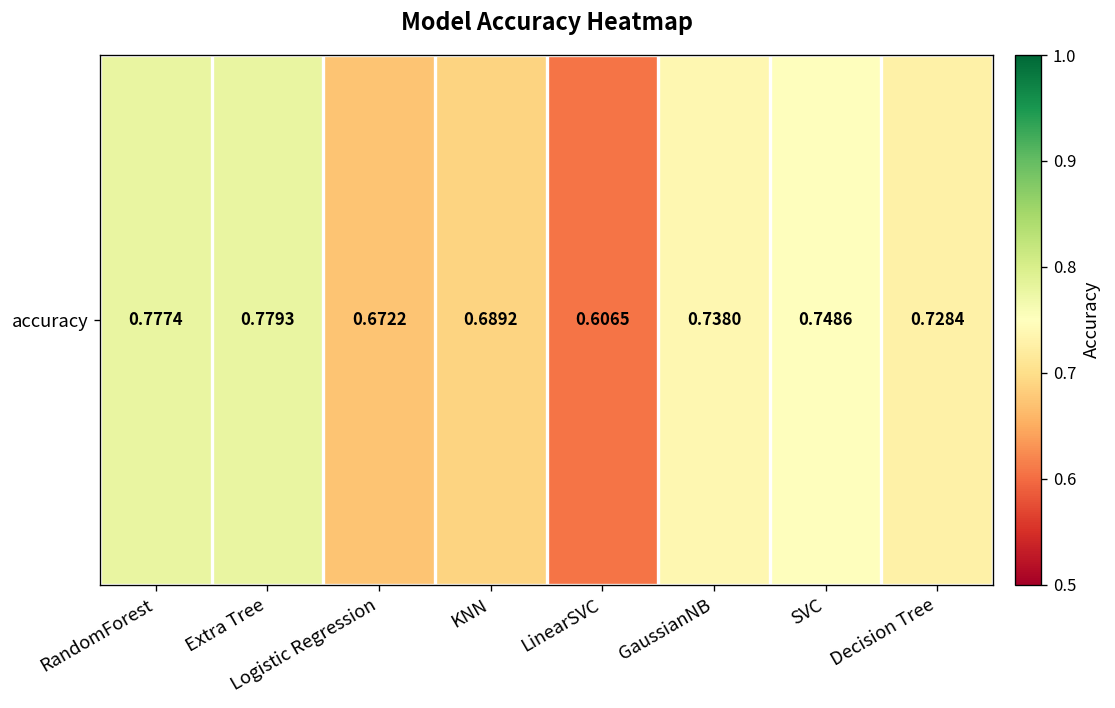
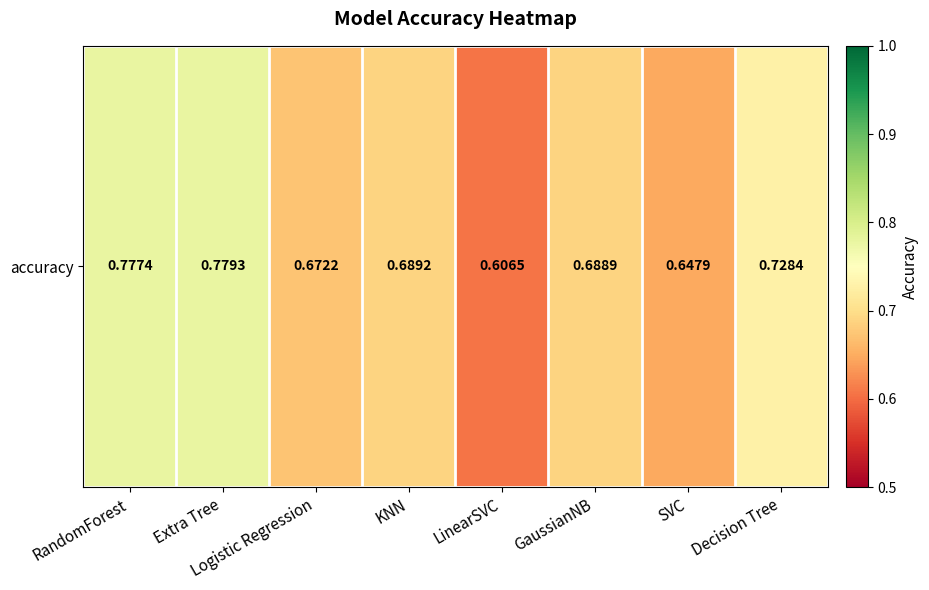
  {
    "accuracy": {
      "RandomForest": 0.7774,
      "Extra Tree": 0.7793,
      "Logistic Regression": 0.6722,
      "KNN": 0.6892,
      "LinearSVC": 0.6065,
-     "GaussianNB": 0.7380,
-     "SVC": 0.7486,
+     "GaussianNB": 0.6889,
+     "SVC": 0.6479,
      "Decision Tree": 0.7284
    }
  }
